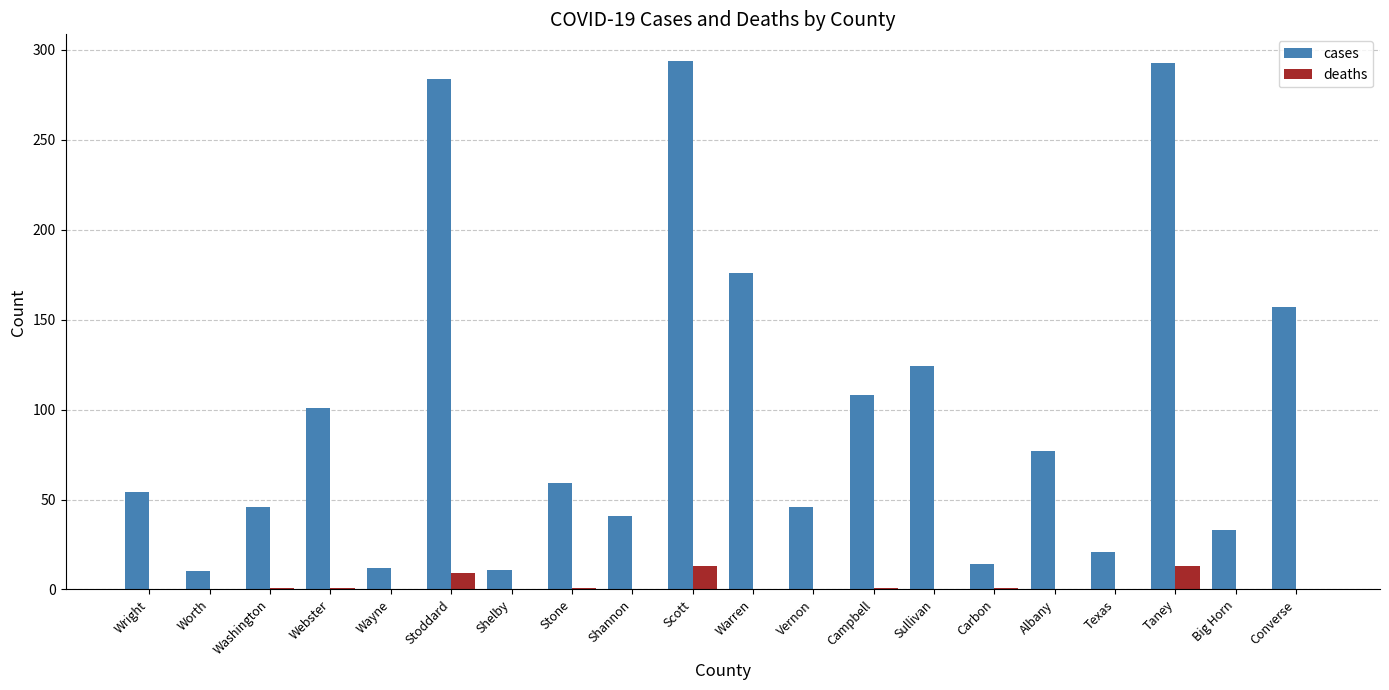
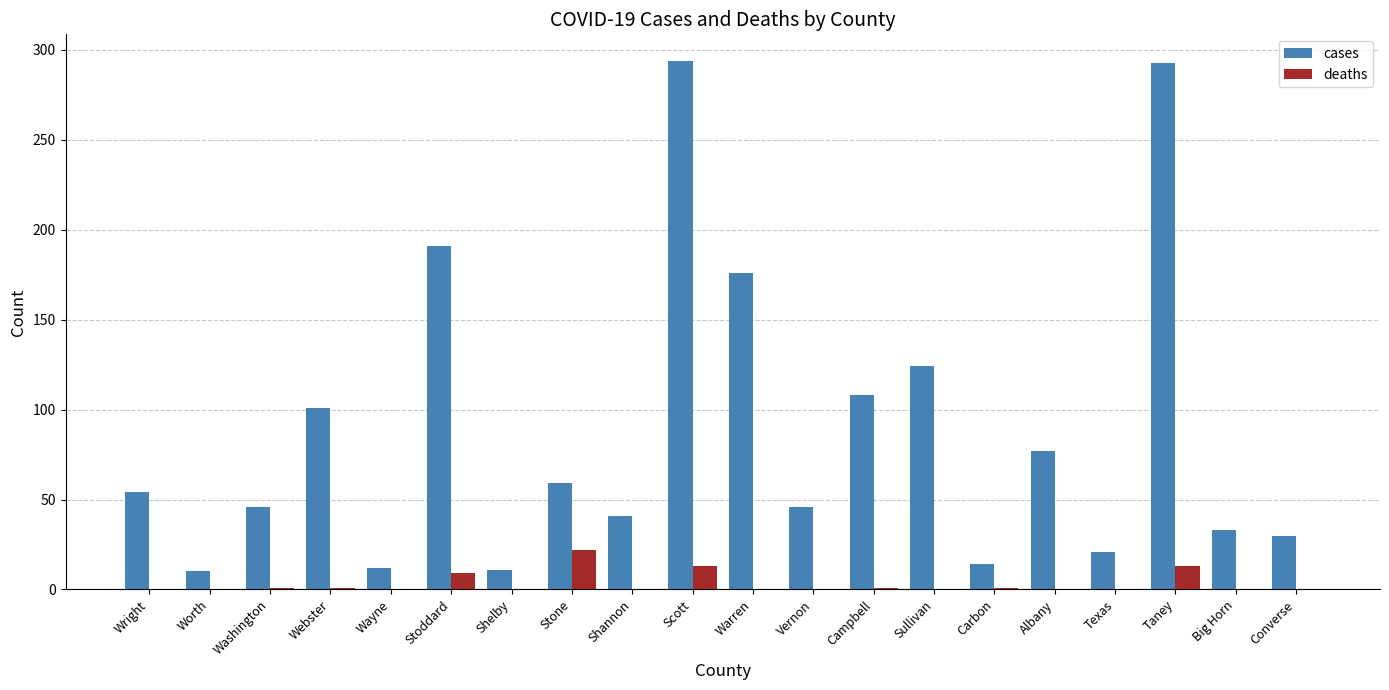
  {
    "cases": {
      "Wright": 54,
      "Worth": 10,
      "Washington": 46,
      "Webster": 101,
      "Wayne": 12,
-     "Stoddard": 284,
+     "Stoddard": 191,
      "Shelby": 11,
      "Stone": 59,
      "Shannon": 41,
      "Scott": 294,
      "Warren": 176,
      "Vernon": 46,
      "Campbell": 108,
      "Sullivan": 124,
      "Carbon": 14,
      "Albany": 77,
      "Texas": 21,
      "Taney": 293,
      "Big Horn": 33,
-     "Converse": 157
+     "Converse": 30
    },
    "deaths": {
      "Wright": 0,
      "Worth": 0,
      "Wayne": 0,
      "Stoddard": 9,
      "Shelby": 0,
-     "Stone": 1,
+     "Stone": 22,
      "Shannon": 0,
      "Scott": 13,
      "Warren": 0,
      "Vernon": 0,
      "Sullivan": 0,
      "Albany": 0,
      "Texas": 0,
      "Taney": 13,
      "Big Horn": 0,
      "Converse": 0
    }
  }
